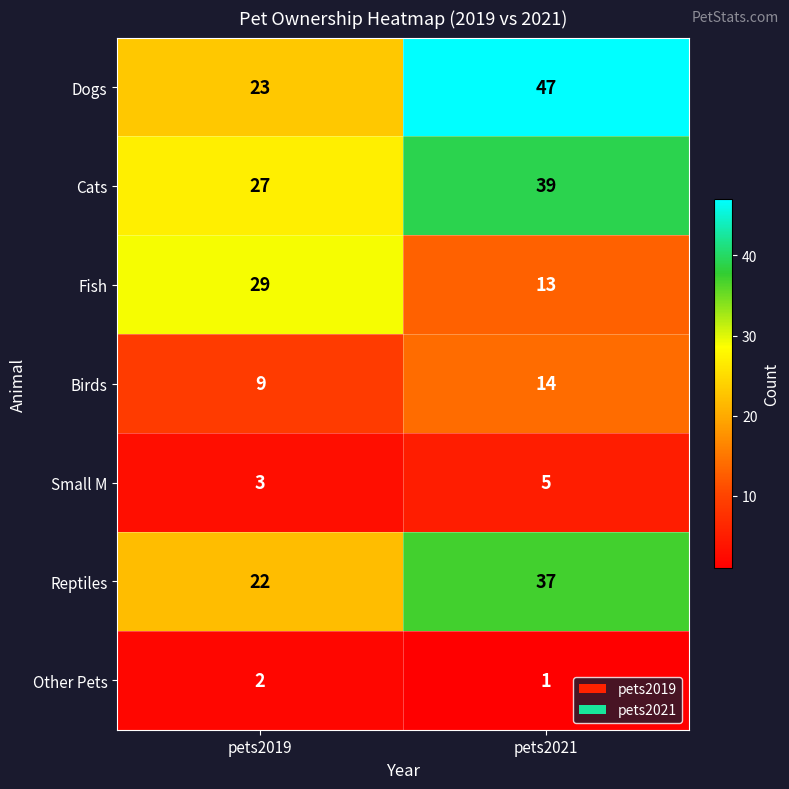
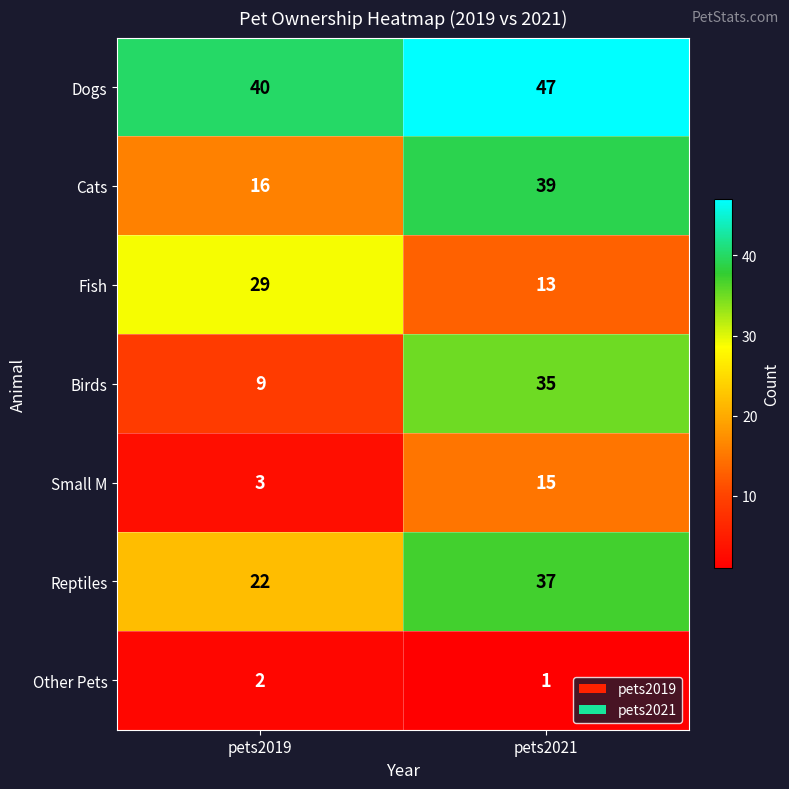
  {
    "Dogs": {
-     "pets2019": 23,
+     "pets2019": 40,
      "pets2021": 47
    },
    "Cats": {
-     "pets2019": 27,
+     "pets2019": 16,
      "pets2021": 39
    },
    "Fish": {
      "pets2019": 29,
      "pets2021": 13
    },
    "Birds": {
      "pets2019": 9,
-     "pets2021": 14
+     "pets2021": 35
    },
    "Small M": {
      "pets2019": 3,
-     "pets2021": 5
+     "pets2021": 15
    },
    "Reptiles": {
      "pets2019": 22,
      "pets2021": 37
    },
    "Other Pets": {
      "pets2019": 2,
      "pets2021": 1
    }
  }
